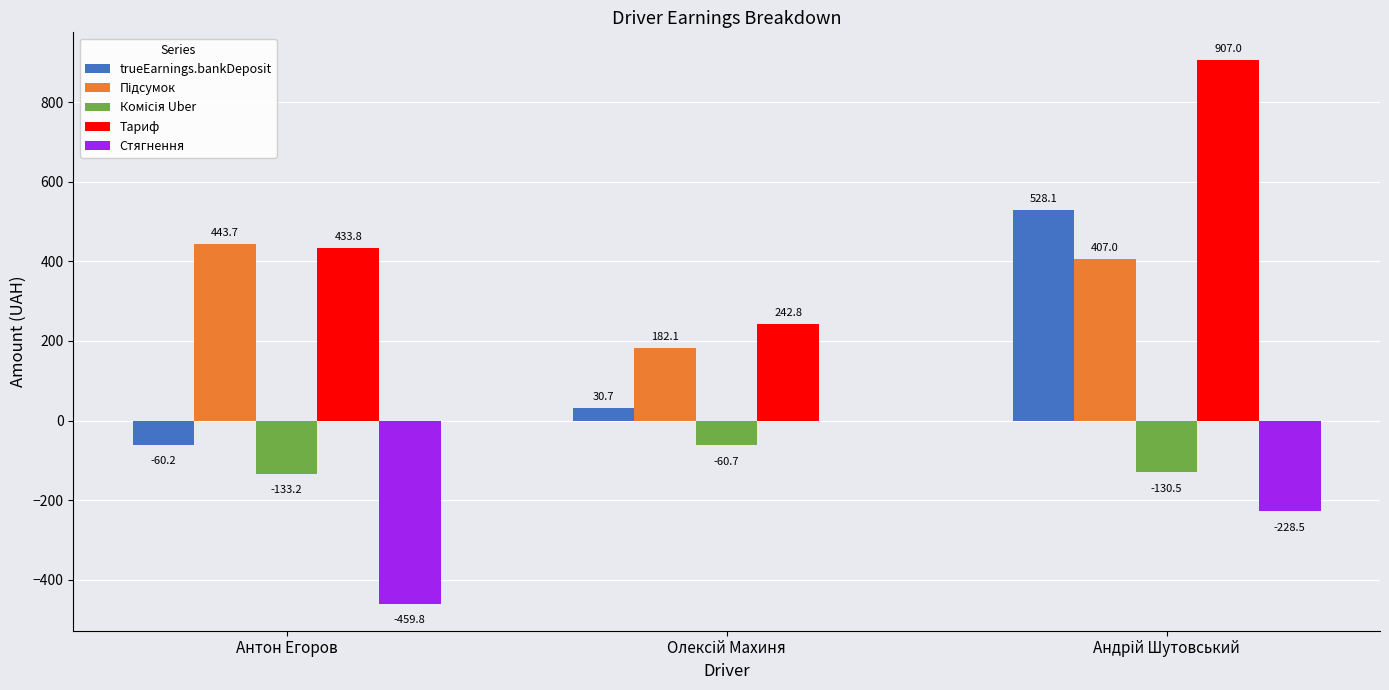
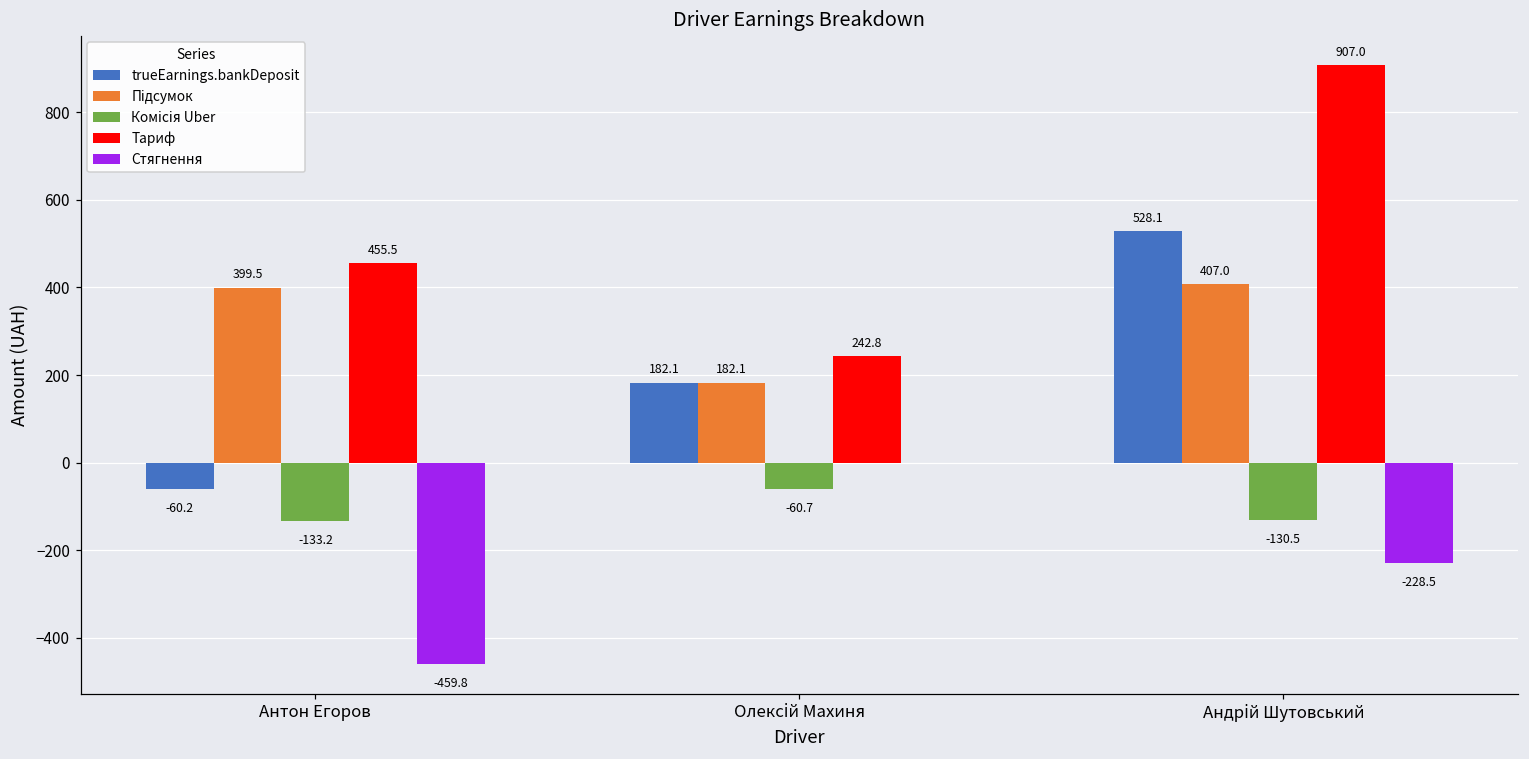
  {
    "trueEarnings.bankDeposit": {
      "Антон Егоров": -60.2,
-     "Олексій Махиня": 30.7,
+     "Олексій Махиня": 182.1,
      "Андрій Шутовський": 528.1
    },
    "Підсумок": {
-     "Антон Егоров": 443.7,
+     "Антон Егоров": 399.5,
      "Олексій Махиня": 182.1,
      "Андрій Шутовський": 407.0
    },
    "Комісія Uber": {
      "Антон Егоров": -133.2,
      "Олексій Махиня": -60.7,
      "Андрій Шутовський": -130.5
    },
    "Тариф": {
-     "Антон Егоров": 433.8,
+     "Антон Егоров": 455.5,
      "Олексій Махиня": 242.8,
      "Андрій Шутовський": 907.0
    },
    "Стягнення": {
      "Антон Егоров": -459.8,
      "Андрій Шутовський": -228.5
    }
  }
